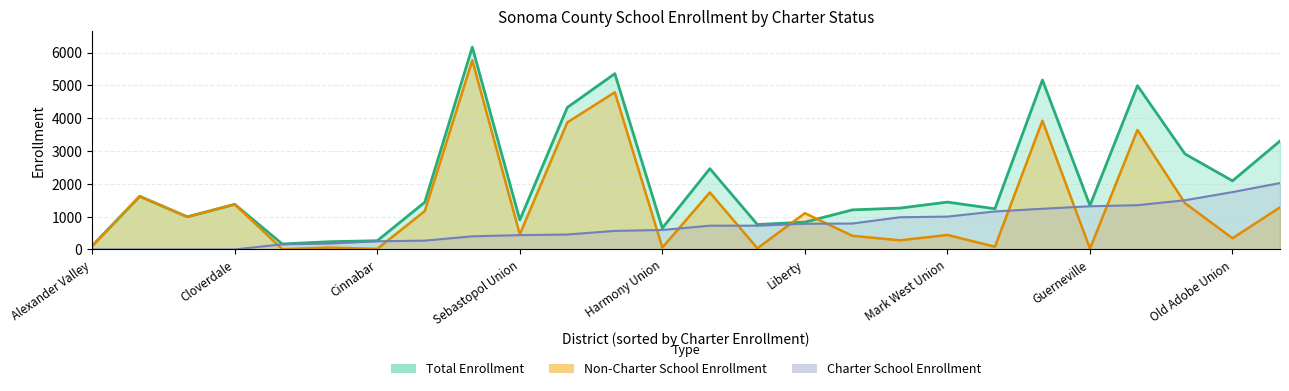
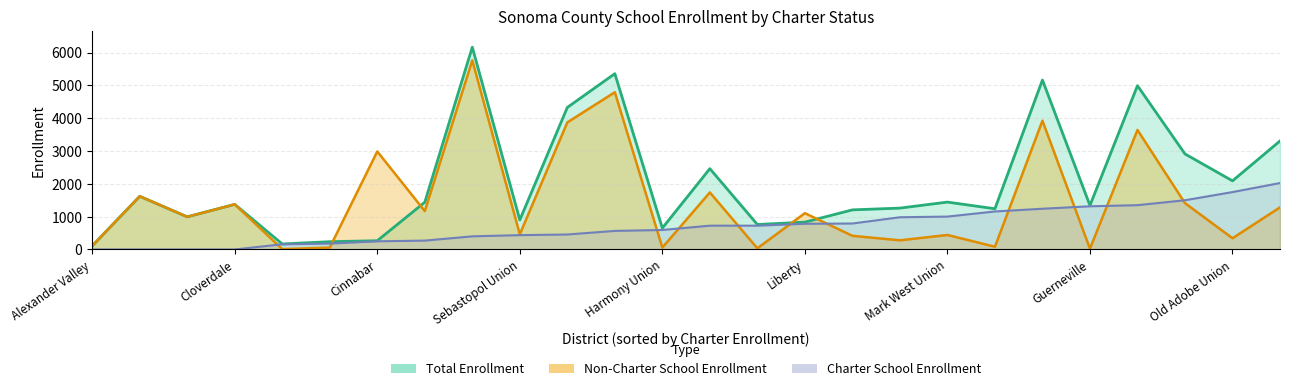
  {
    "Non-Charter School Enrollment": {
-     "Cinnabar": 0,
+     "Cinnabar": 3000,
      "Liberty": 1100,
      "Guerneville": 0,
      "Old Adobe Union": 300
    }
  }
